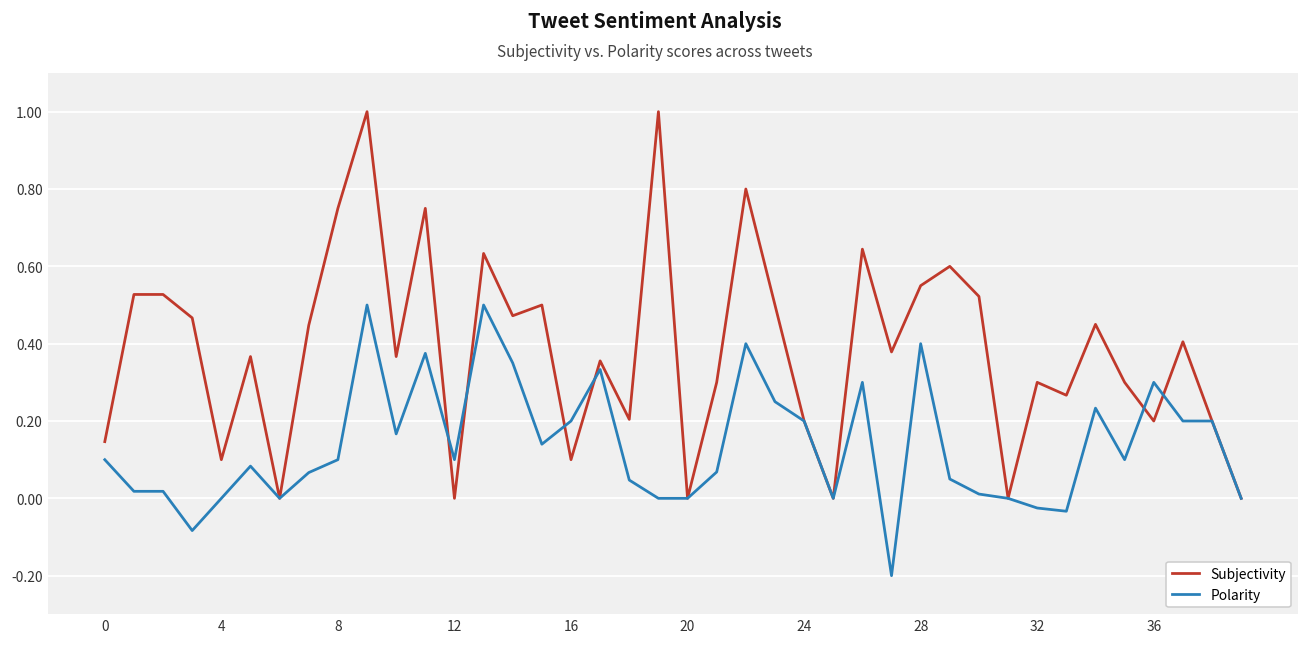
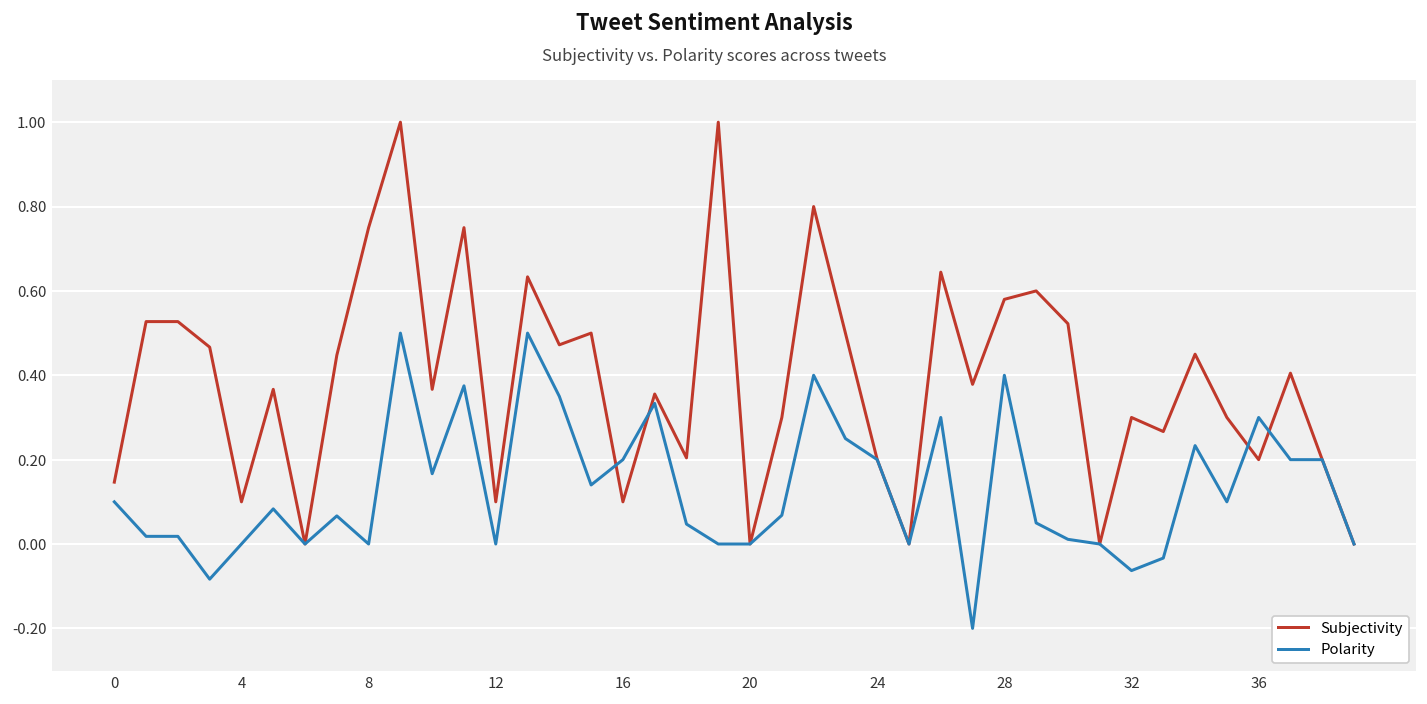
  {
    "Subjectivity": {
      "0": 0.15,
      "4": 0.10,
      "8": 0.75,
-     "12": 0.0,
+     "12": 0.1,
      "16": 0.10,
-     "28": 0.55,
+     "28": 0.58,
      "32": 0.30,
      "36": 0.20
    },
    "Polarity": {
      "0": 0.10,
      "4": 0.00,
-     "8": 0.1,
-     "12": 0.1,
+     "8": 0.0,
+     "12": 0.0,
      "16": 0.20,
      "28": 0.40,
-     "32": -0.03,
+     "32": -0.06,
      "36": 0.30
    }
  }
